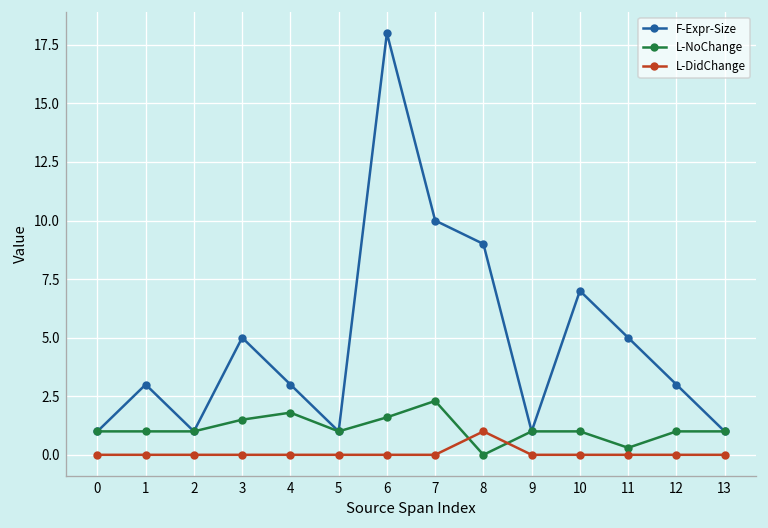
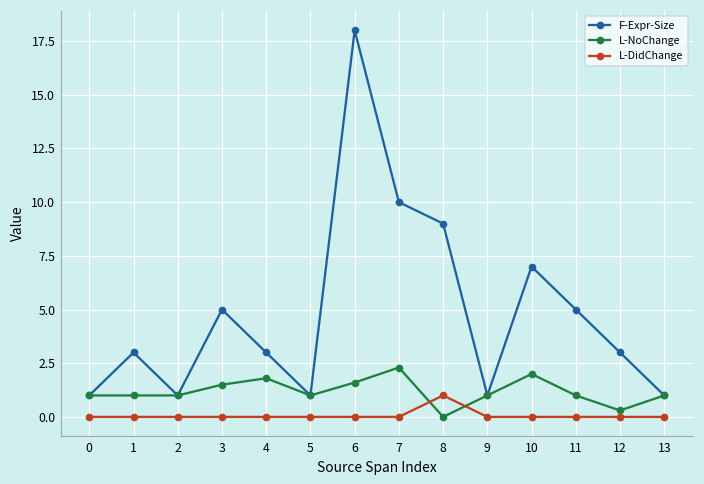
  {
    "F-Expr-Size": {
      "1": 3.0,
      "3": 5.0,
      "4": 3.0,
      "6": 18.0,
      "7": 10.0,
      "8": 9.0,
      "10": 7.0,
      "11": 5.0,
      "12": 3.0
    },
    "L-NoChange": {
      "1": 1.0,
      "3": 1.5,
      "4": 1.8,
      "6": 1.6,
      "7": 2.3,
      "8": 0.0,
-     "10": 1,
-     "11": 0.3,
-     "12": 1.0
+     "10": 2,
+     "11": 1.0,
+     "12": 0.3
    },
    "L-DidChange": {
      "0": 0.0,
      "1": 0.0,
      "2": 0.0,
      "3": 0.0,
      "4": 0.0,
      "5": 0.0,
      "6": 0.0,
      "7": 0.0,
      "8": 1.0,
      "9": 0.0,
      "10": 0.0,
      "11": 0.0,
      "12": 0.0,
      "13": 0.0
    }
  }
